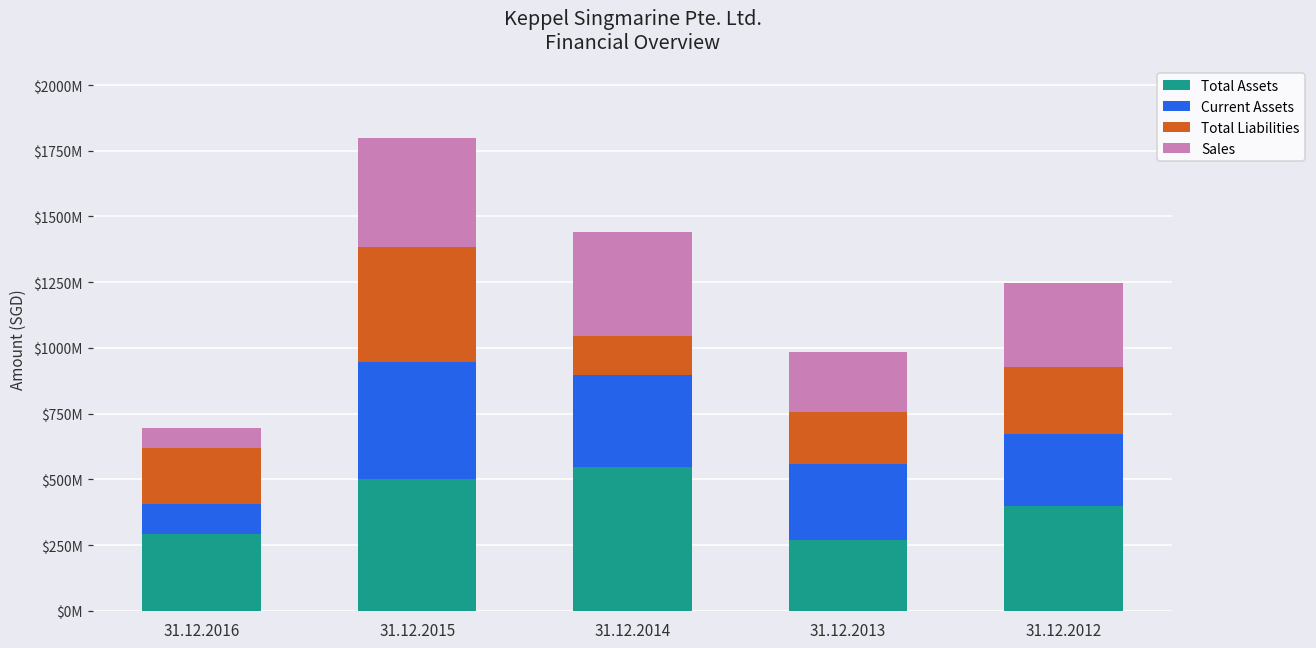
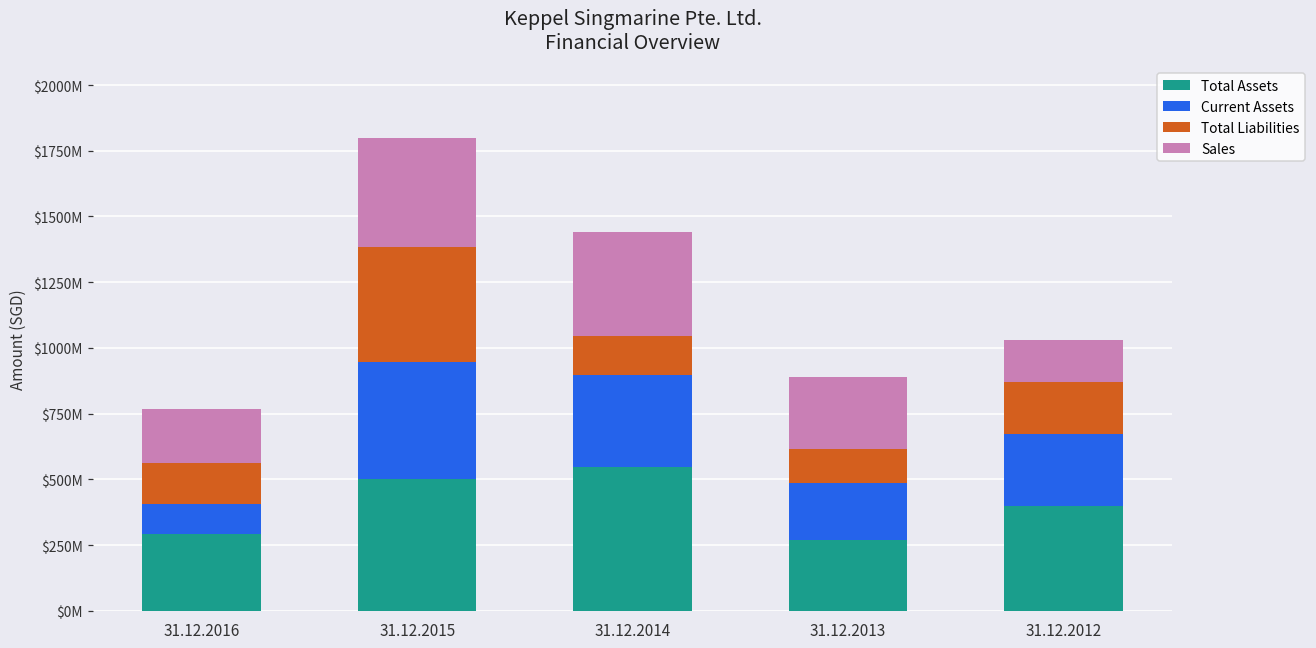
  {
    "Total Assets": {
      "31.12.2016": "$290000000",
      "31.12.2015": "$500000000",
      "31.12.2014": "$550000000",
      "31.12.2013": "$270000000",
      "31.12.2012": "$400000000"
    },
    "Current Assets": {
      "31.12.2016": "$110000000",
      "31.12.2015": "$450000000",
      "31.12.2014": "$350000000",
-     "31.12.2013": "$290000000",
+     "31.12.2013": "$220000000",
      "31.12.2012": "$270000000"
    },
    "Total Liabilities": {
-     "31.12.2016": "$210000000",
+     "31.12.2016": "$160000000",
      "31.12.2015": "$440000000",
      "31.12.2014": "$150000000",
-     "31.12.2013": "$200000000",
-     "31.12.2012": "$250000000"
+     "31.12.2013": "$130000000",
+     "31.12.2012": "$200000000"
    },
    "Sales": {
-     "31.12.2016": "$80000000",
+     "31.12.2016": "$200000000",
      "31.12.2015": "$420000000",
      "31.12.2014": "$390000000",
-     "31.12.2013": "$230000000",
-     "31.12.2012": "$320000000"
+     "31.12.2013": "$270000000",
+     "31.12.2012": "$160000000"
    }
  }
